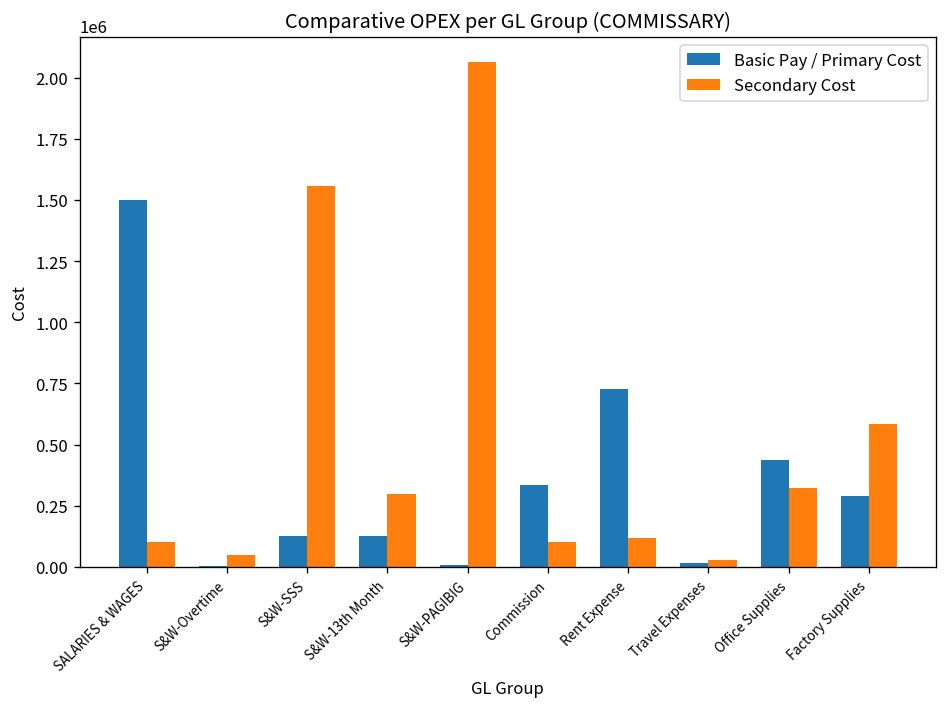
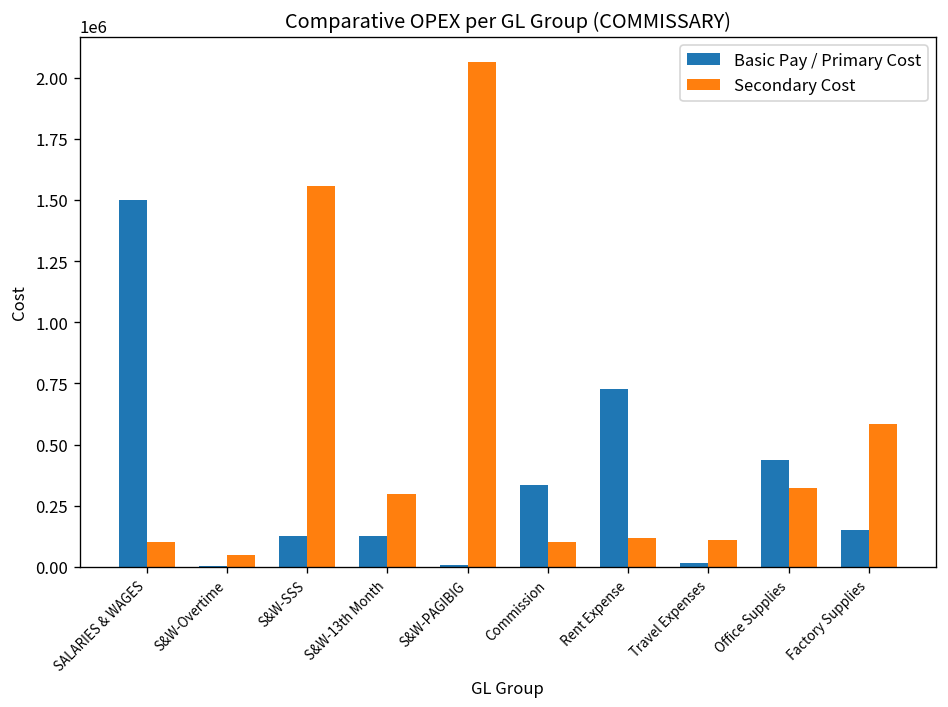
  {
    "Basic Pay / Primary Cost": {
      "SALARIES & WAGES": 1500000,
      "S&W-SSS": 120000,
      "S&W-13th Month": 130000,
      "Commission": 330000,
      "Rent Expense": 730000,
      "Travel Expenses": 20000,
      "Office Supplies": 440000,
-     "Factory Supplies": 290000
+     "Factory Supplies": 150000
    },
    "Secondary Cost": {
      "SALARIES & WAGES": 100000,
      "S&W-Overtime": 50000,
      "S&W-SSS": 1560000,
      "S&W-13th Month": 300000,
      "S&W-PAGIBIG": 2060000,
      "Commission": 100000,
      "Rent Expense": 120000,
-     "Travel Expenses": 30000,
+     "Travel Expenses": 110000,
      "Office Supplies": 320000,
      "Factory Supplies": 580000
    }
  }
